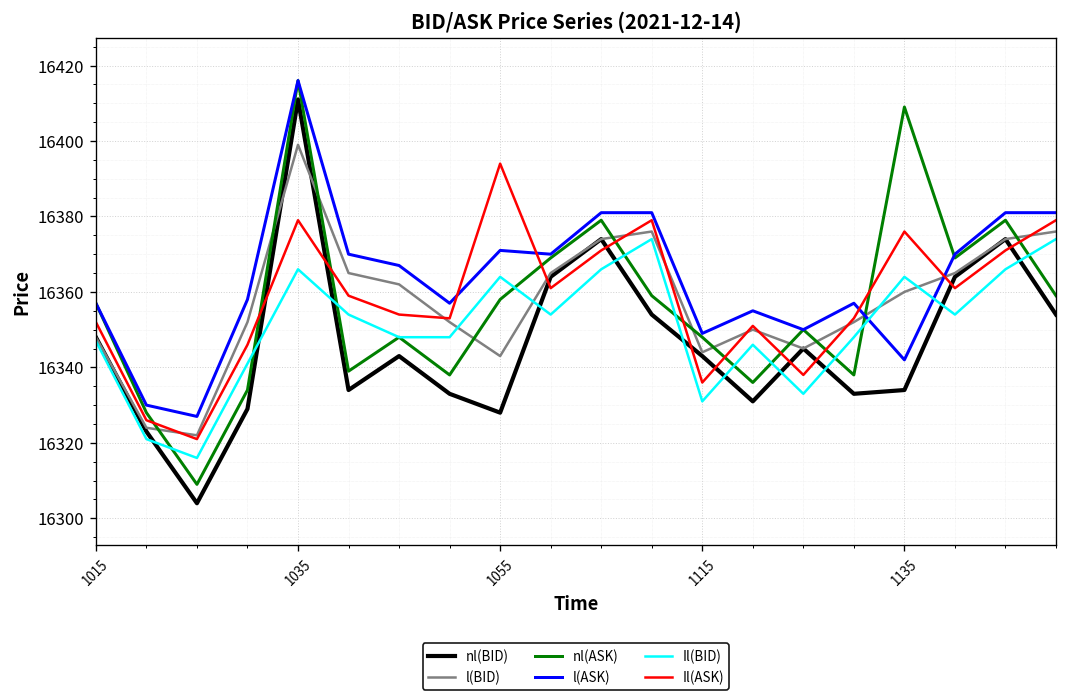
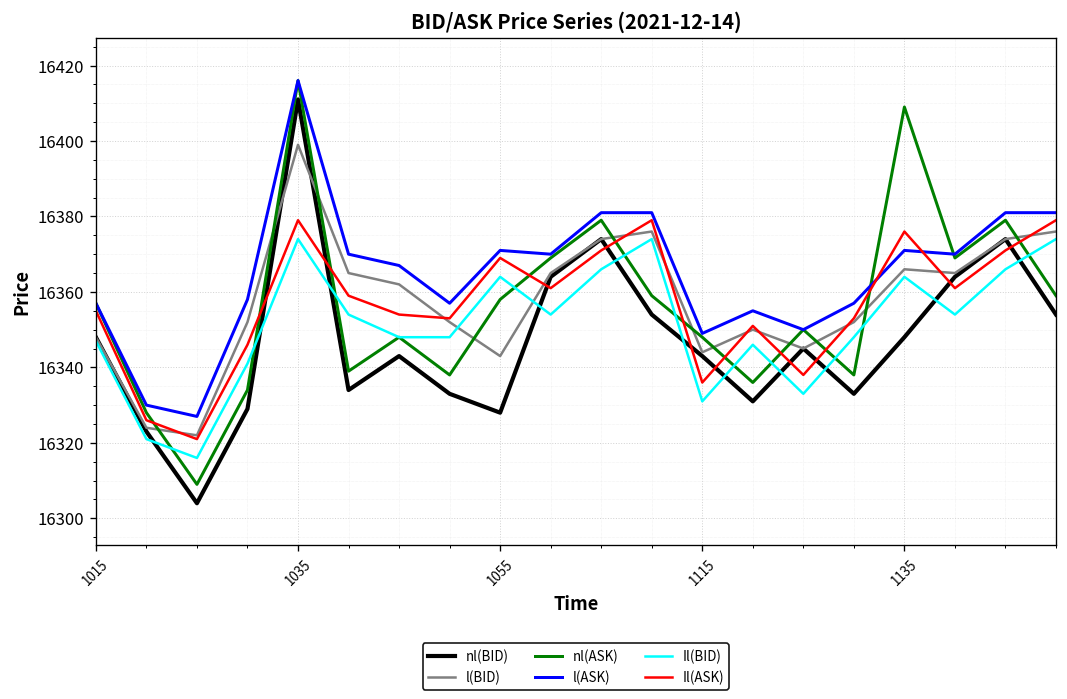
  {
    "nl(BID)": {
      "1035": 16411,
      "1055": 16328,
      "1115": 16343,
-     "1135": 16334
+     "1135": 16348
    },
    "l(BID)": {
      "1035": 16399,
      "1055": 16343,
      "1115": 16344,
-     "1135": 16360
+     "1135": 16366
    },
    "nl(ASK)": {
      "1055": 16358,
      "1115": 16348,
      "1135": 16409
    },
    "l(ASK)": {
      "1055": 16371,
      "1115": 16349,
-     "1135": 16342
+     "1135": 16371
    },
    "Il(BID)": {
      "1015": 16347,
-     "1035": 16366,
+     "1035": 16374,
      "1055": 16364,
      "1115": 16331,
      "1135": 16364
    },
    "Il(ASK)": {
-     "1015": 16352,
+     "1015": 16355,
      "1035": 16379,
-     "1055": 16394,
+     "1055": 16369,
      "1115": 16336,
      "1135": 16376
    }
  }
